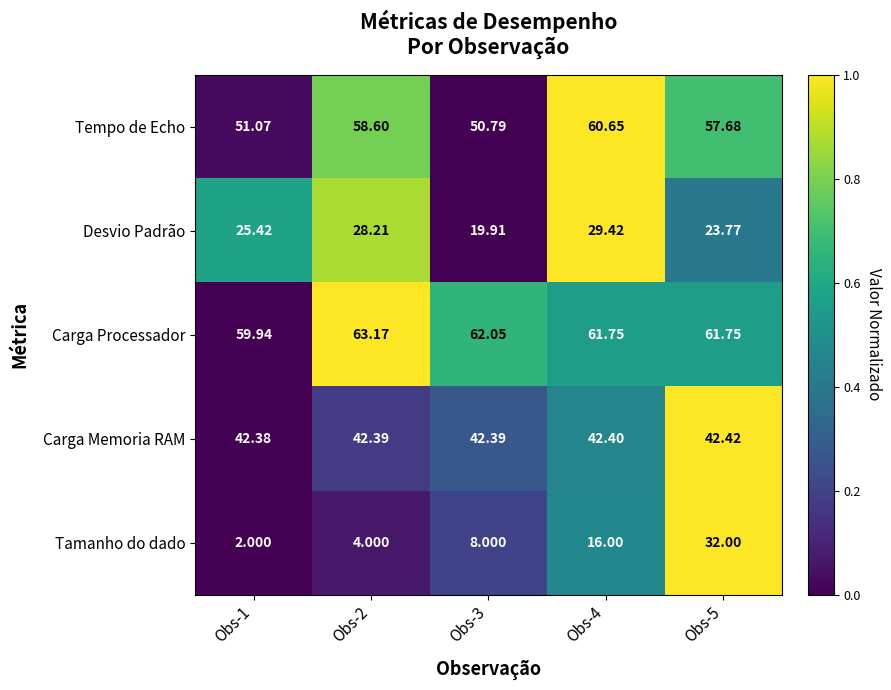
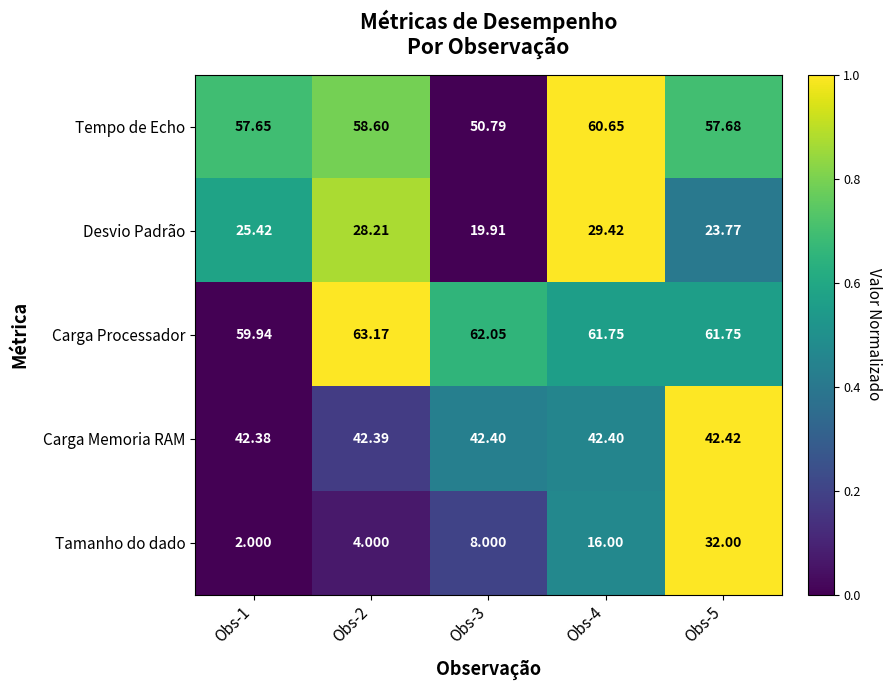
  {
    "Tempo de Echo": {
-     "Obs-1": 51.07,
+     "Obs-1": 57.65,
      "Obs-2": 58.60,
      "Obs-3": 50.79,
      "Obs-4": 60.65,
      "Obs-5": 57.68
    },
    "Desvio Padrão": {
      "Obs-1": 25.42,
      "Obs-2": 28.21,
      "Obs-3": 19.91,
      "Obs-4": 29.42,
      "Obs-5": 23.77
    },
    "Carga Processador": {
      "Obs-1": 59.94,
      "Obs-2": 63.17,
      "Obs-3": 62.05,
      "Obs-4": 61.75,
      "Obs-5": 61.75
    },
    "Carga Memoria RAM": {
      "Obs-1": 42.38,
      "Obs-2": 42.39,
-     "Obs-3": 42.39,
+     "Obs-3": 42.40,
      "Obs-4": 42.40,
      "Obs-5": 42.42
    },
    "Tamanho do dado": {
      "Obs-1": 2.000,
      "Obs-2": 4.000,
      "Obs-3": 8.000,
      "Obs-4": 16.00,
      "Obs-5": 32.00
    }
  }
